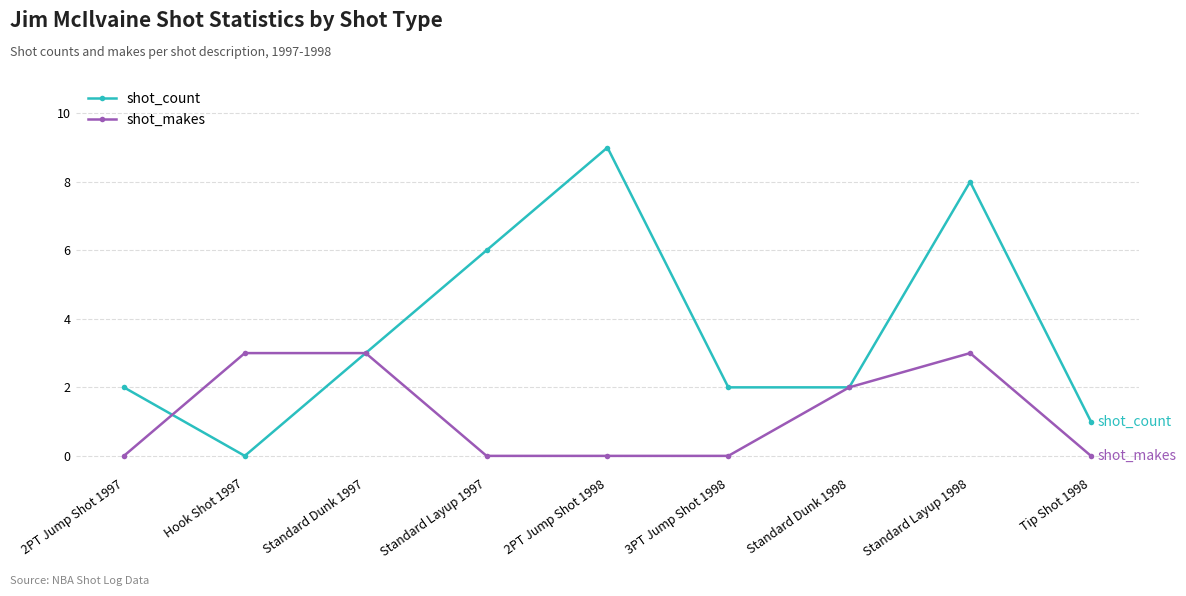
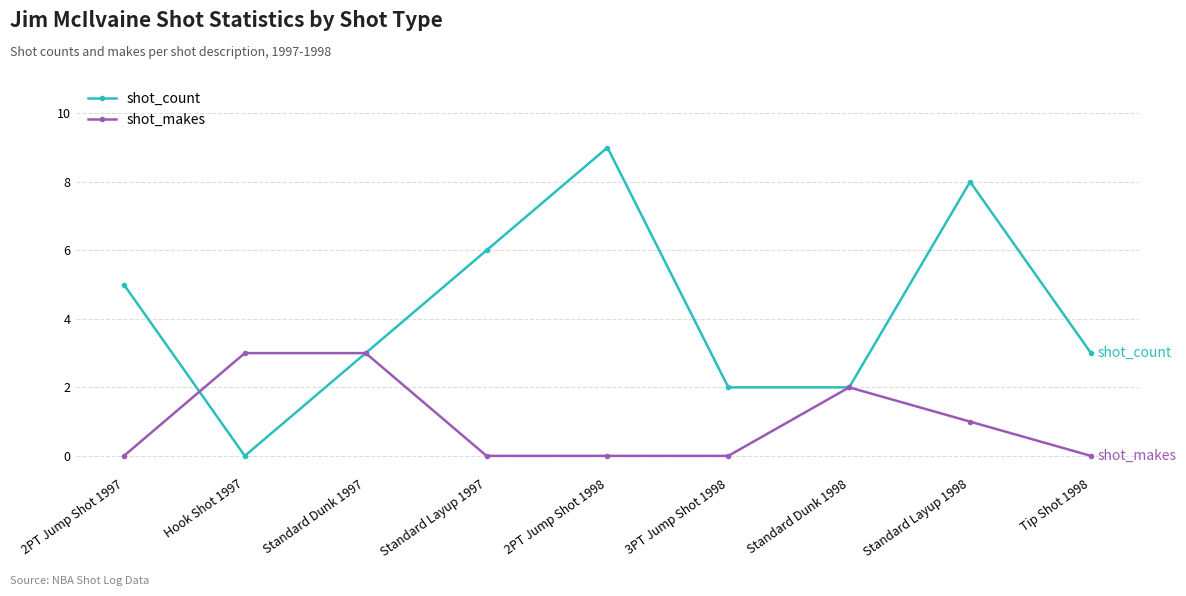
  {
    "shot_count": {
-     "2PT Jump Shot 1997": 2,
+     "2PT Jump Shot 1997": 5,
      "Hook Shot 1997": 0,
      "Standard Layup 1997": 6,
      "2PT Jump Shot 1998": 9,
      "3PT Jump Shot 1998": 2,
      "Standard Layup 1998": 8,
-     "Tip Shot 1998": 1
+     "Tip Shot 1998": 3
    },
    "shot_makes": {
      "2PT Jump Shot 1997": 0,
      "Hook Shot 1997": 3,
      "Standard Layup 1997": 0,
      "2PT Jump Shot 1998": 0,
      "3PT Jump Shot 1998": 0,
-     "Standard Layup 1998": 3,
+     "Standard Layup 1998": 1,
      "Tip Shot 1998": 0
    }
  }
